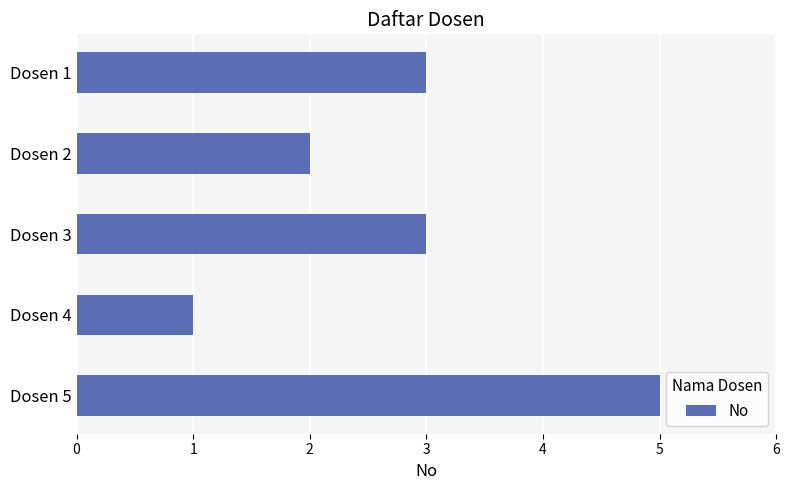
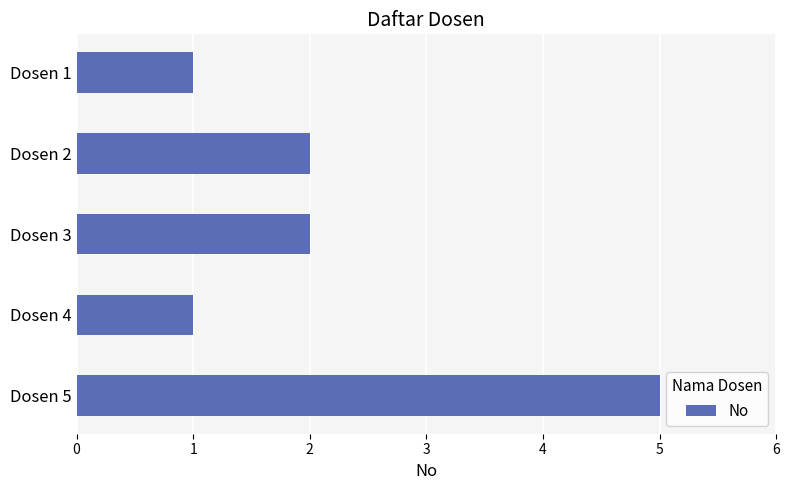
  {
-   "Dosen 1": 3,
+   "Dosen 1": 1,
    "Dosen 2": 2,
-   "Dosen 3": 3,
+   "Dosen 3": 2,
    "Dosen 4": 1,
    "Dosen 5": 5
  }
